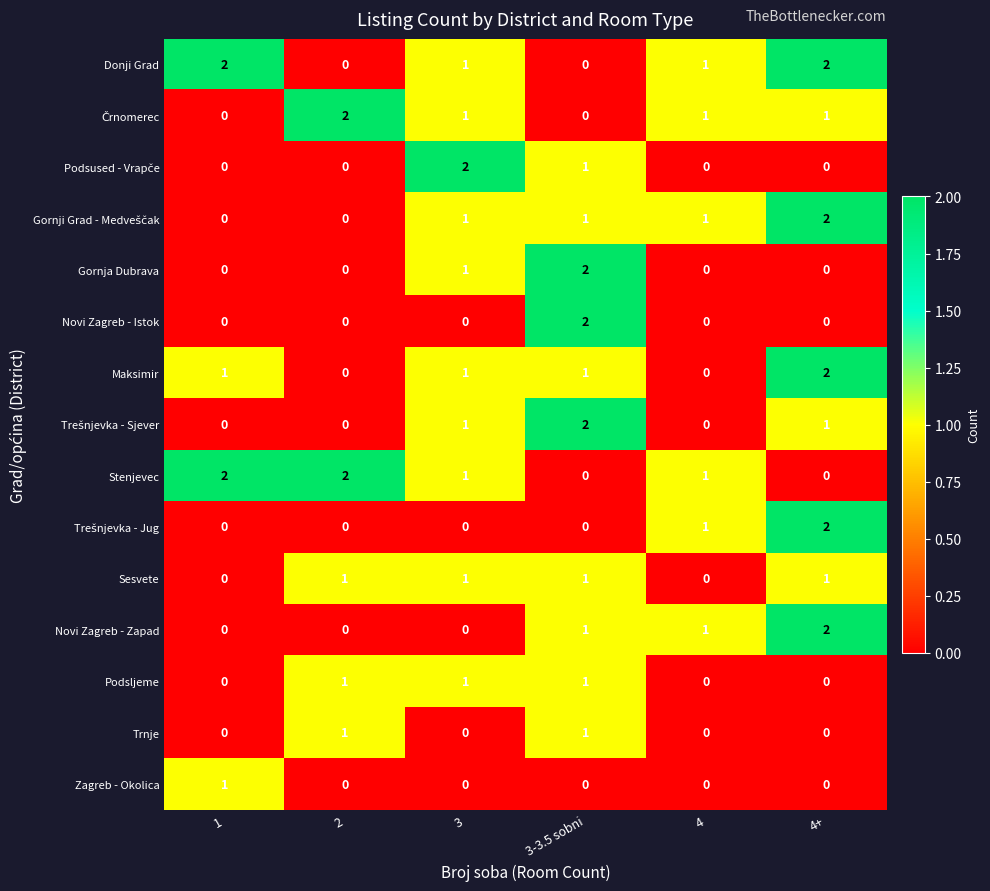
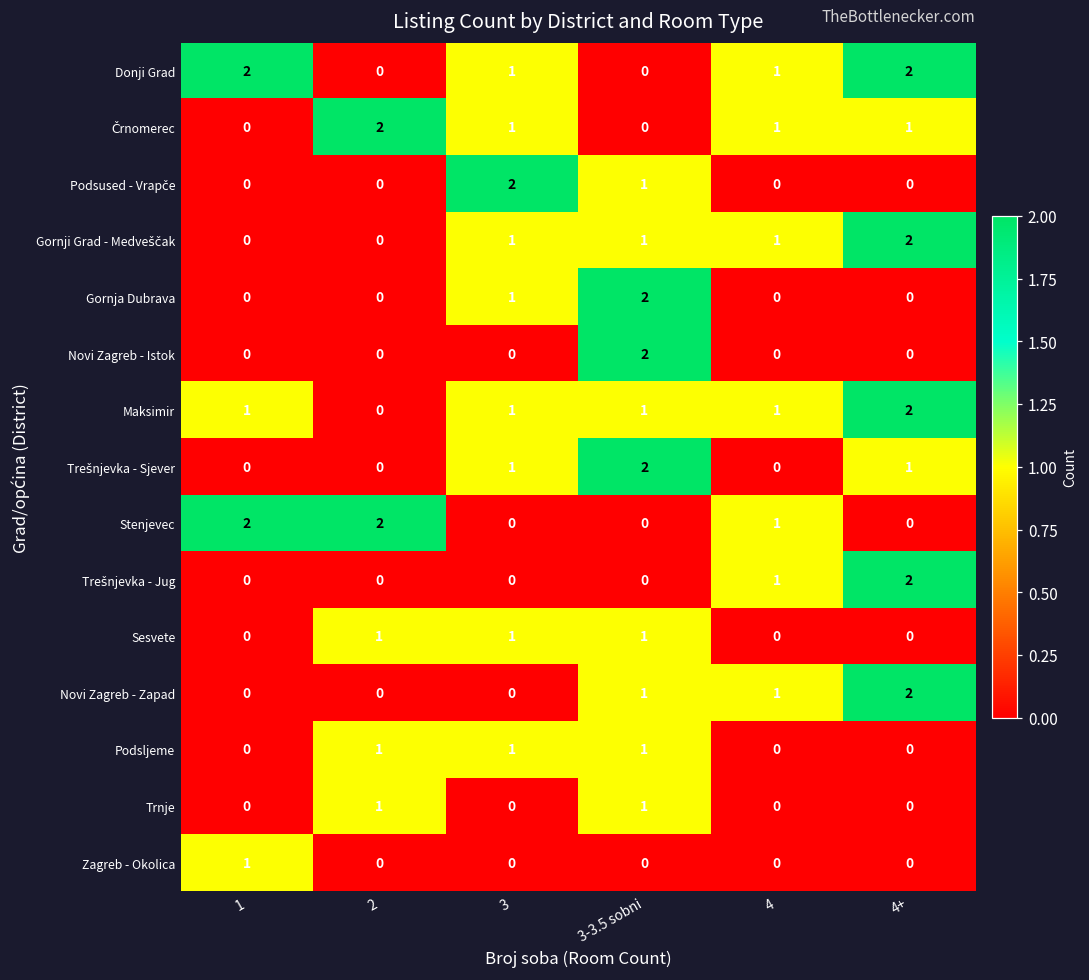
  {
    "Donji Grad": {
      "1": 2,
      "2": 0,
      "3": 1,
      "3-3.5 sobni": 0,
      "4": 1,
      "4+": 2
    },
    "Črnomerec": {
      "1": 0,
      "2": 2,
      "3": 1,
      "3-3.5 sobni": 0,
      "4": 1,
      "4+": 1
    },
    "Podsused - Vrapče": {
      "1": 0,
      "2": 0,
      "3": 2,
      "3-3.5 sobni": 1,
      "4": 0,
      "4+": 0
    },
    "Gornji Grad - Medveščak": {
      "1": 0,
      "2": 0,
      "3": 1,
      "3-3.5 sobni": 1,
      "4": 1,
      "4+": 2
    },
    "Gornja Dubrava": {
      "1": 0,
      "2": 0,
      "3": 1,
      "3-3.5 sobni": 2,
      "4": 0,
      "4+": 0
    },
    "Novi Zagreb - Istok": {
      "1": 0,
      "2": 0,
      "3": 0,
      "3-3.5 sobni": 2,
      "4": 0,
      "4+": 0
    },
    "Maksimir": {
      "1": 1,
      "2": 0,
      "3": 1,
      "3-3.5 sobni": 1,
-     "4": 0,
+     "4": 1,
      "4+": 2
    },
    "Trešnjevka - Sjever": {
      "1": 0,
      "2": 0,
      "3": 1,
      "3-3.5 sobni": 2,
      "4": 0,
      "4+": 1
    },
    "Stenjevec": {
      "1": 2,
      "2": 2,
-     "3": 1,
+     "3": 0,
      "3-3.5 sobni": 0,
      "4": 1,
      "4+": 0
    },
    "Trešnjevka - Jug": {
      "1": 0,
      "2": 0,
      "3": 0,
      "3-3.5 sobni": 0,
      "4": 1,
      "4+": 2
    },
    "Sesvete": {
      "1": 0,
      "2": 1,
      "3": 1,
      "3-3.5 sobni": 1,
      "4": 0,
-     "4+": 1
+     "4+": 0
    },
    "Novi Zagreb - Zapad": {
      "1": 0,
      "2": 0,
      "3": 0,
      "3-3.5 sobni": 1,
      "4": 1,
      "4+": 2
    },
    "Podsljeme": {
      "1": 0,
      "2": 1,
      "3": 1,
      "3-3.5 sobni": 1,
      "4": 0,
      "4+": 0
    },
    "Trnje": {
      "1": 0,
      "2": 1,
      "3": 0,
      "3-3.5 sobni": 1,
      "4": 0,
      "4+": 0
    },
    "Zagreb - Okolica": {
      "1": 1,
      "2": 0,
      "3": 0,
      "3-3.5 sobni": 0,
      "4": 0,
      "4+": 0
    }
  }
